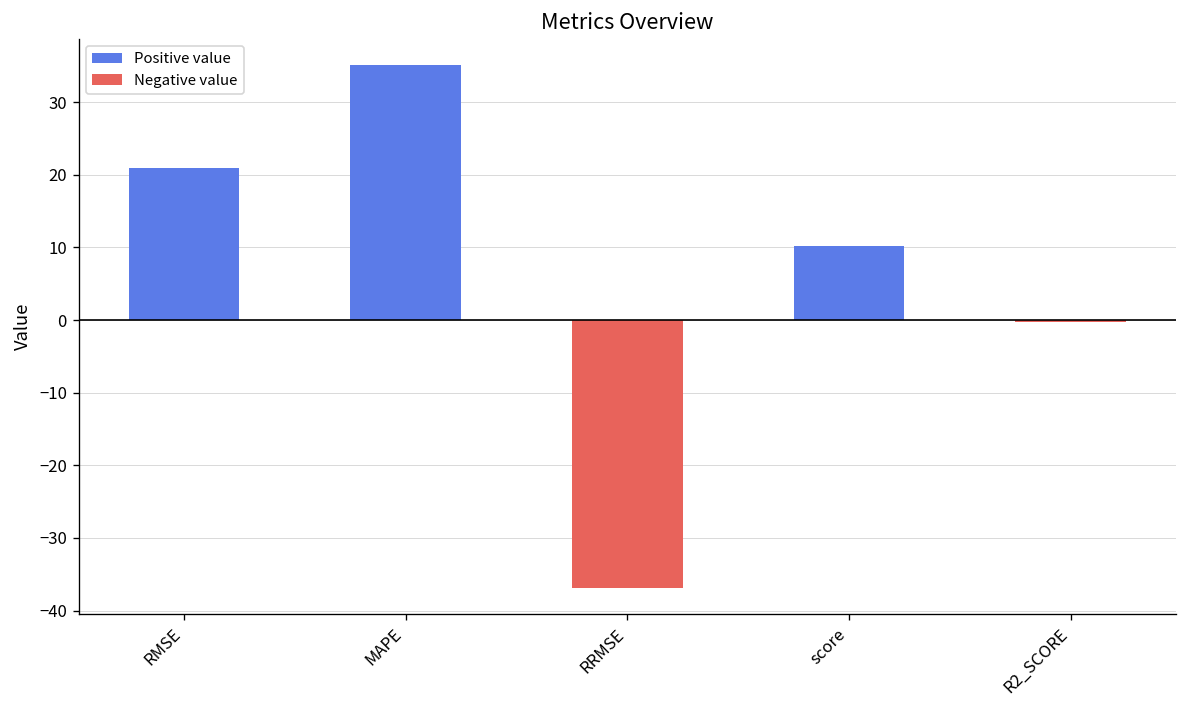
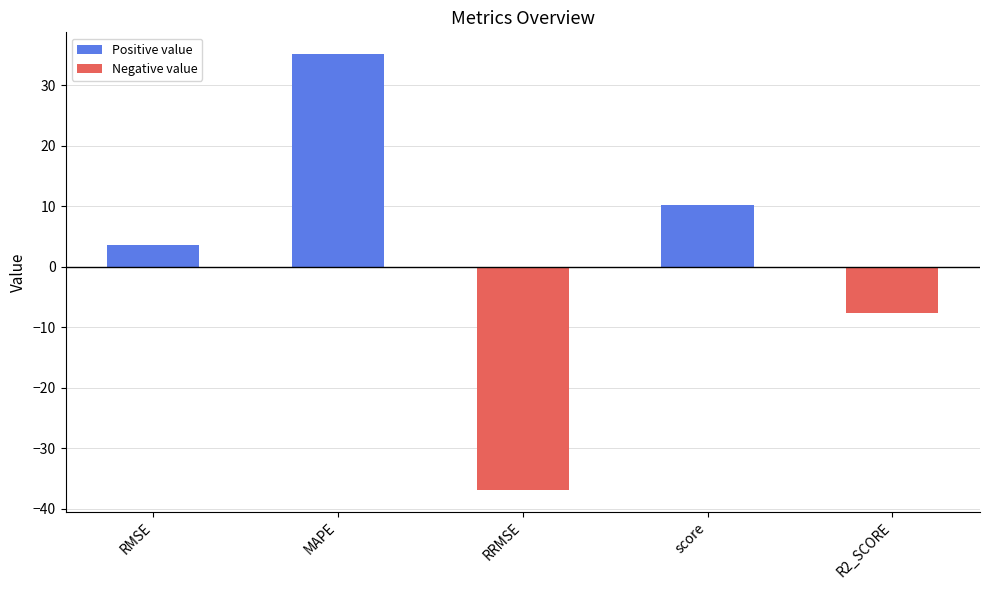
  {
-   "RMSE": 21,
+   "RMSE": 4,
    "MAPE": 35,
    "RRMSE": -37,
    "score": 10,
-   "R2_SCORE": 0
+   "R2_SCORE": -8
  }
